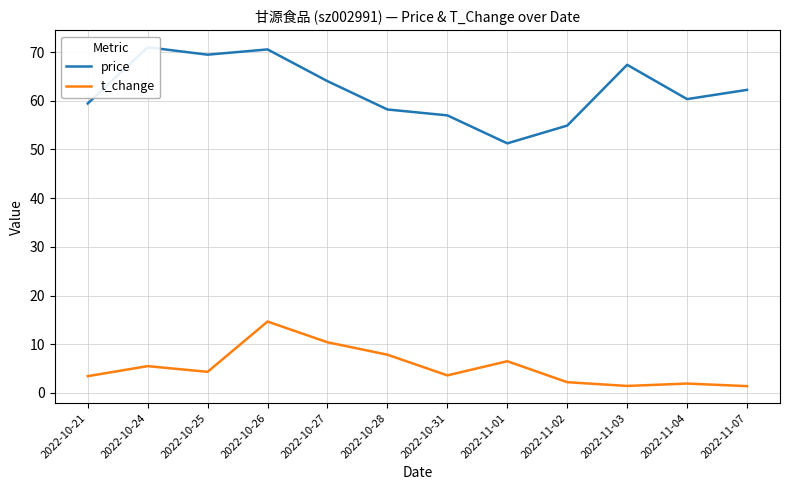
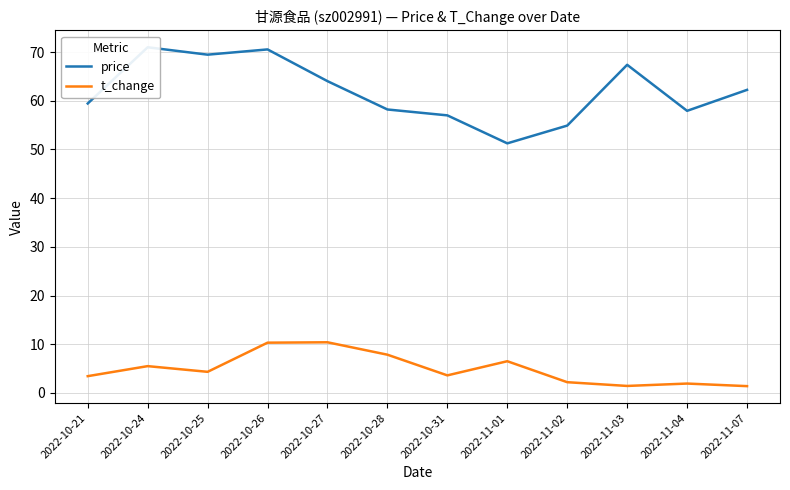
  {
    "price": {
      "2022-10-21": 59,
      "2022-10-25": 69,
      "2022-10-26": 71,
      "2022-10-27": 64,
      "2022-10-28": 58,
      "2022-10-31": 57,
      "2022-11-01": 51,
      "2022-11-02": 55,
      "2022-11-03": 67,
-     "2022-11-04": 60,
+     "2022-11-04": 58,
      "2022-11-07": 62
    },
    "t_change": {
      "2022-10-21": 3,
      "2022-10-24": 5,
      "2022-10-25": 4,
-     "2022-10-26": 15,
+     "2022-10-26": 10,
      "2022-10-27": 10,
      "2022-10-28": 8,
      "2022-10-31": 4,
      "2022-11-01": 7,
      "2022-11-02": 2,
      "2022-11-03": 1,
      "2022-11-04": 2,
      "2022-11-07": 1
    }
  }
